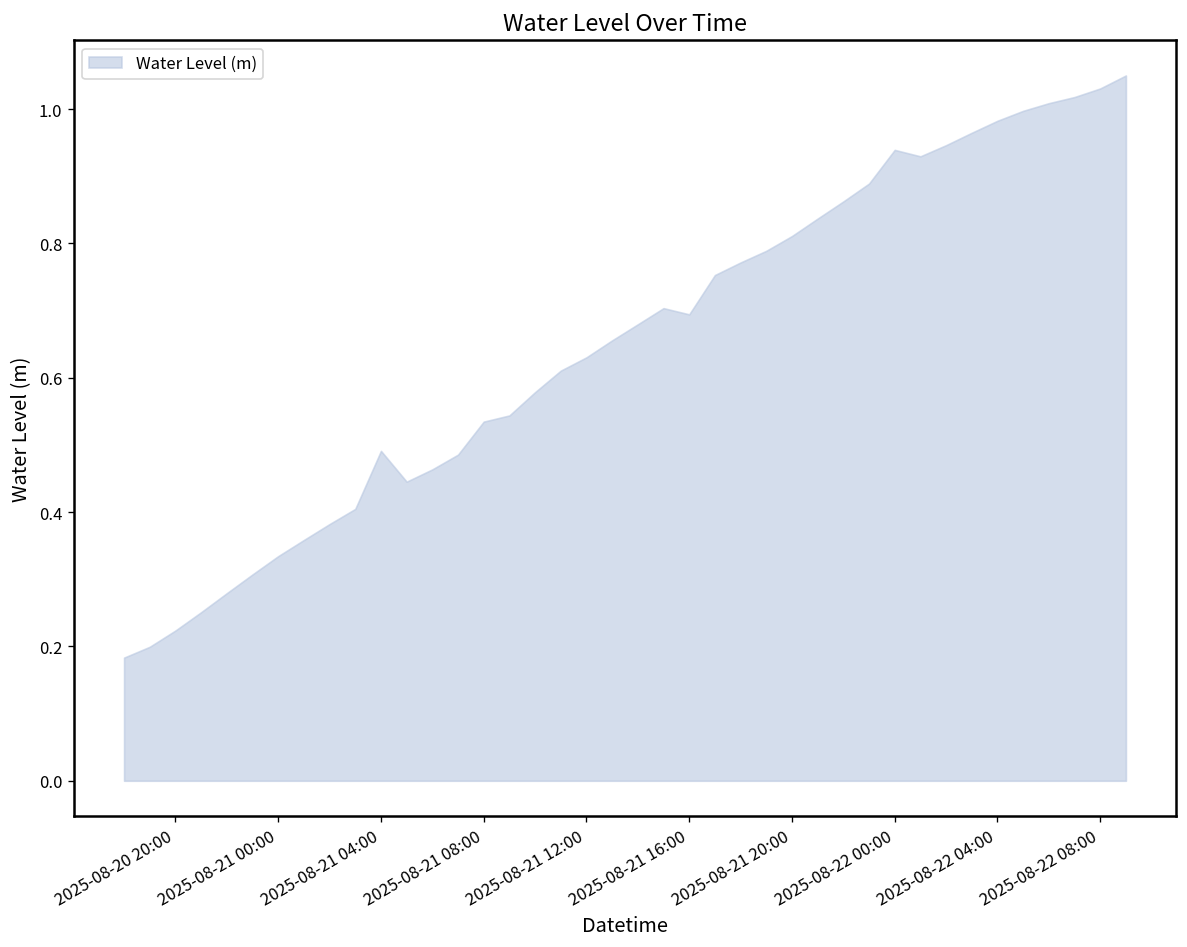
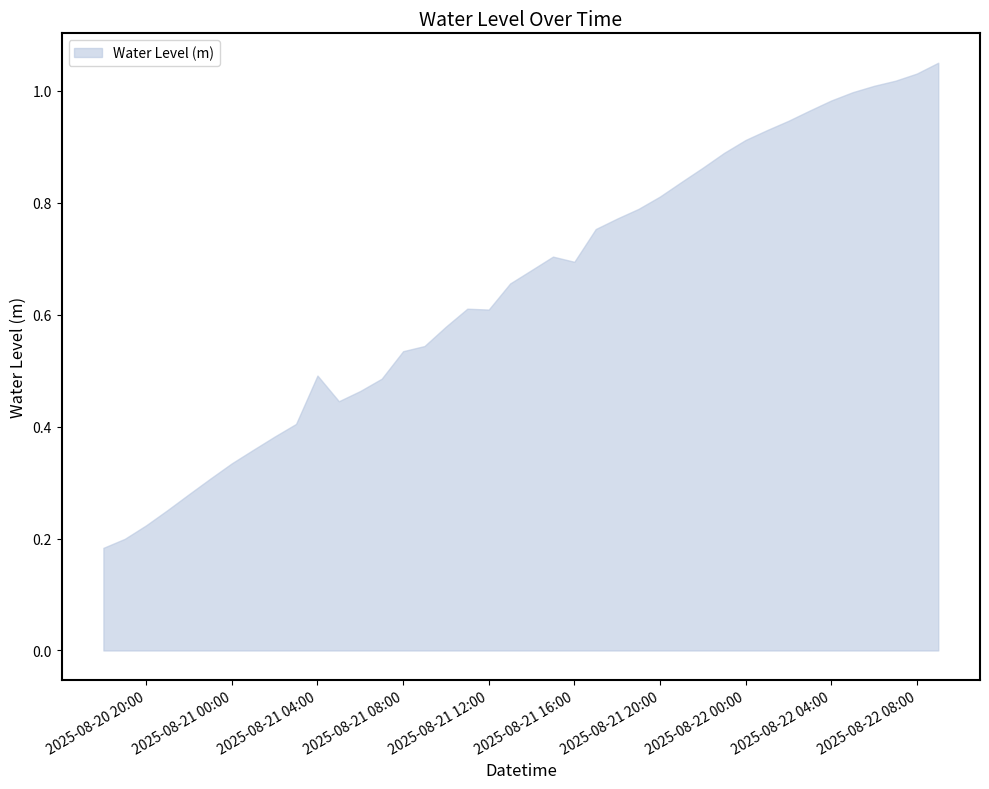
  {
    "2025-08-20 20:00": 0.22,
    "2025-08-21 00:00": 0.33,
    "2025-08-21 04:00": 0.49,
    "2025-08-21 08:00": 0.53,
-   "2025-08-21 12:00": 0.63,
+   "2025-08-21 12:00": 0.61,
    "2025-08-21 16:00": 0.69,
    "2025-08-21 20:00": 0.81,
-   "2025-08-22 00:00": 0.94,
+   "2025-08-22 00:00": 0.91,
    "2025-08-22 04:00": 0.98,
    "2025-08-22 08:00": 1.03
  }
